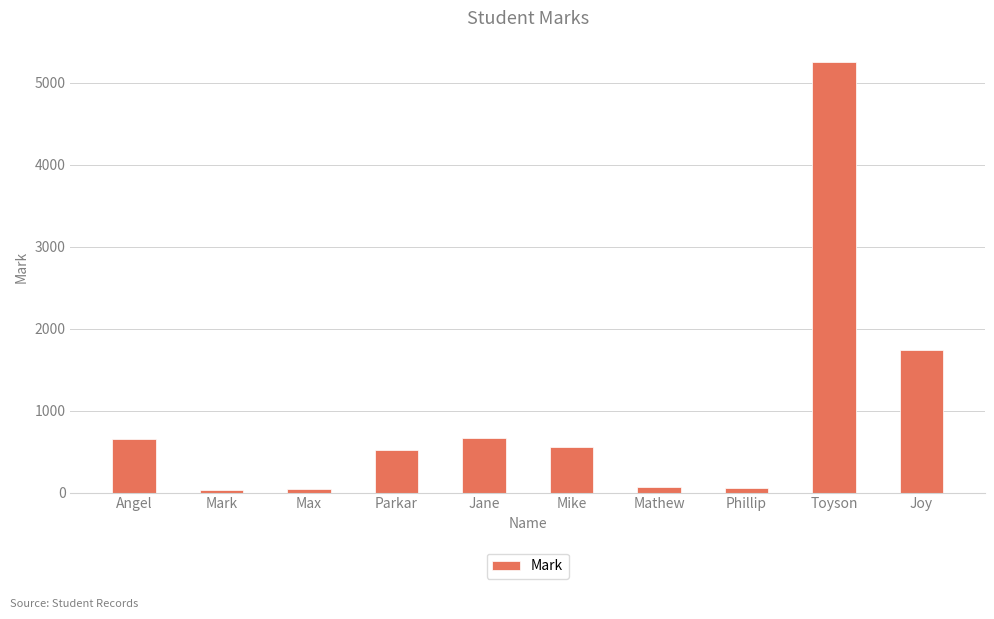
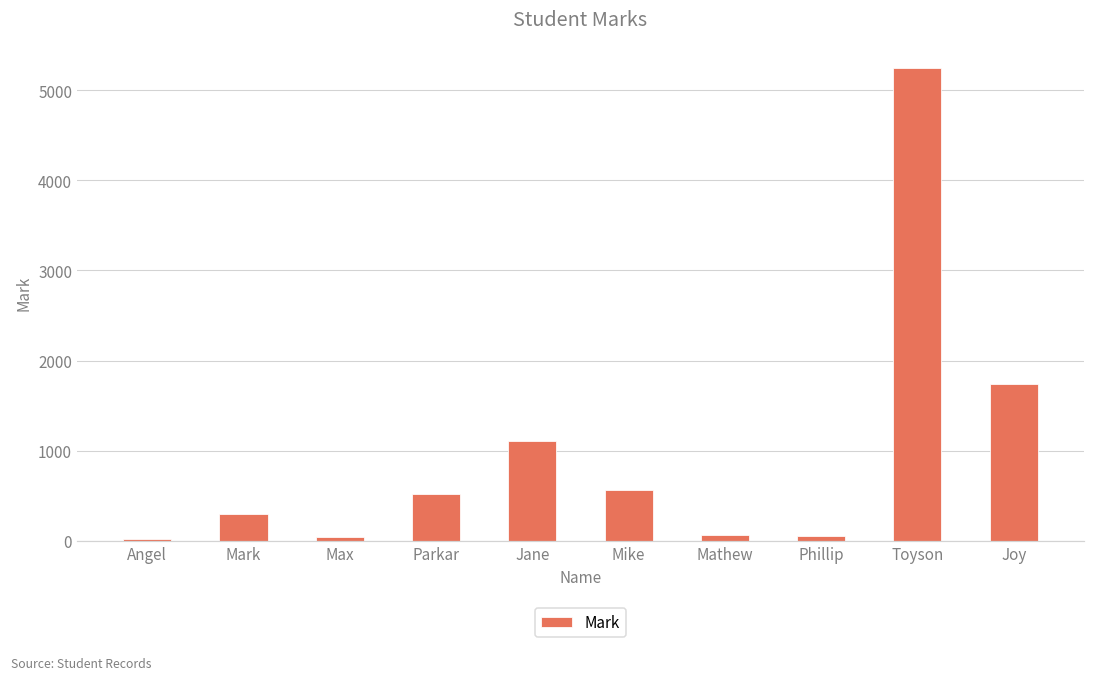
  {
-   "Angel": 700,
-   "Mark": 0,
+   "Angel": 0,
+   "Mark": 300,
    "Max": 0,
    "Parkar": 500,
-   "Jane": 700,
+   "Jane": 1100,
    "Mike": 600,
    "Mathew": 100,
    "Phillip": 100,
    "Toyson": 5300,
    "Joy": 1700
  }
